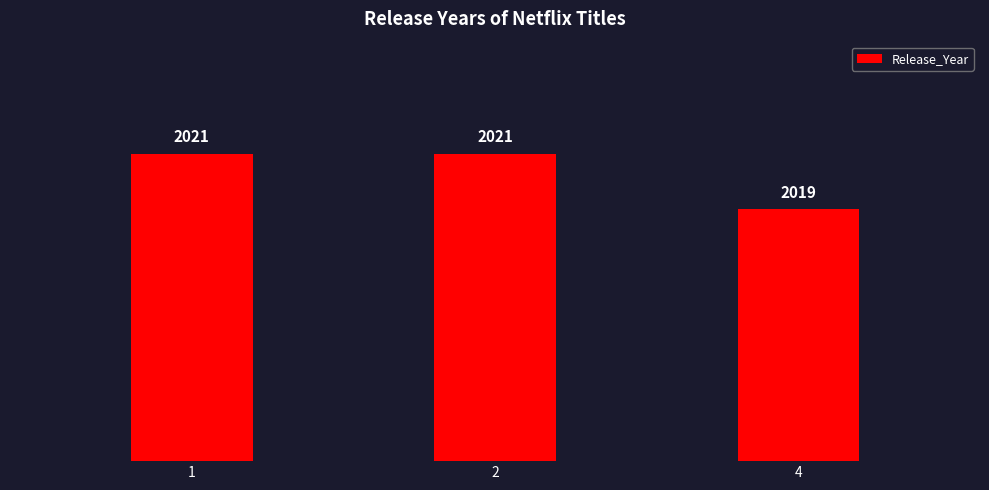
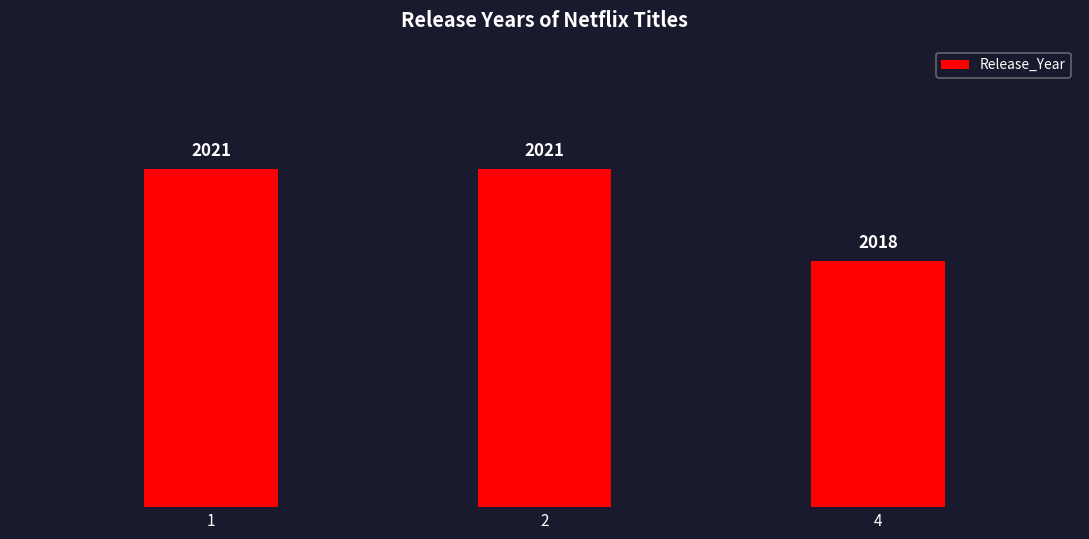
  {
    "1": 2021,
    "2": 2021,
-   "4": 2019
+   "4": 2018
  }
